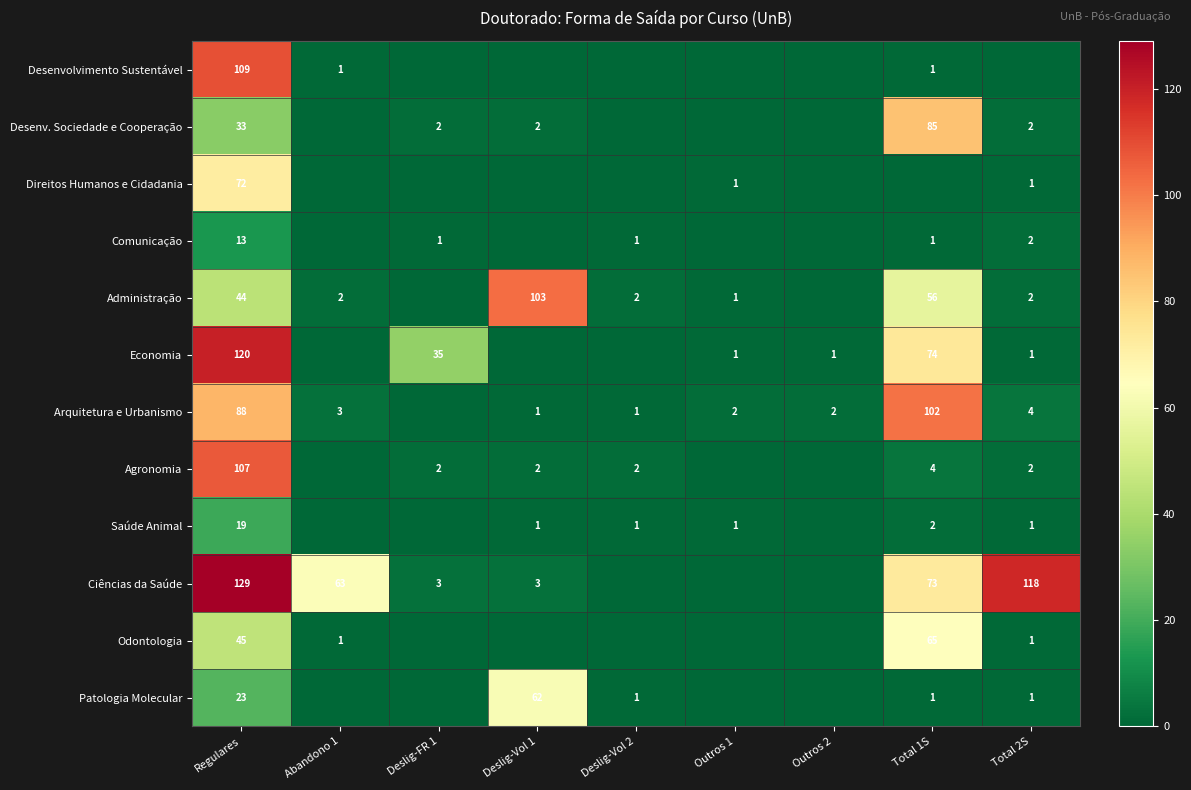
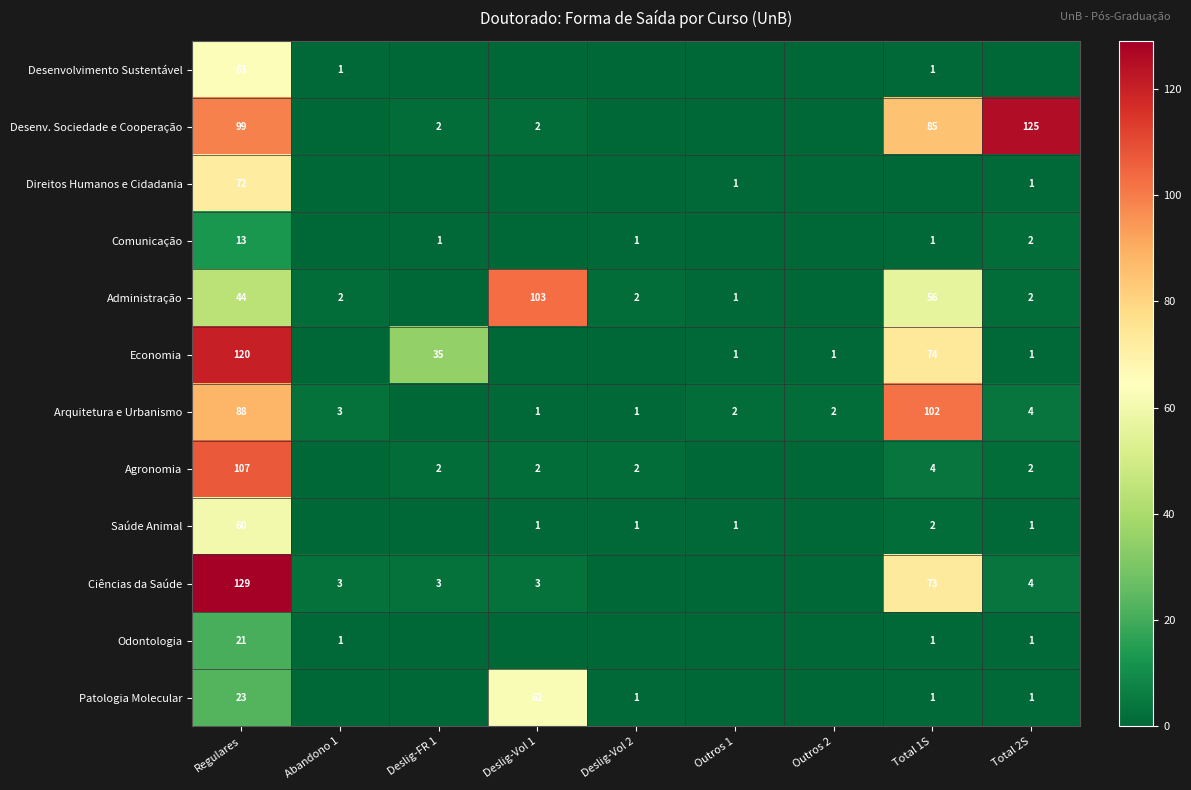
  {
    "Desenvolvimento Sustentável": {
-     "Regulares": 109,
+     "Regulares": 63,
      "Abandono 1": 1,
      "Total 1S": 1
    },
    "Desenv. Sociedade e Cooperação": {
-     "Regulares": 33,
+     "Regulares": 99,
      "Deslig-FR 1": 2,
      "Deslig-Vol 1": 2,
      "Total 1S": 85,
-     "Total 2S": 2
+     "Total 2S": 125
    },
    "Direitos Humanos e Cidadania": {
      "Regulares": 72,
      "Outros 1": 1,
      "Total 2S": 1
    },
    "Comunicação": {
      "Regulares": 13,
      "Deslig-FR 1": 1,
      "Deslig-Vol 2": 1,
      "Total 1S": 1,
      "Total 2S": 2
    },
    "Administração": {
      "Regulares": 44,
      "Abandono 1": 2,
      "Deslig-Vol 1": 103,
      "Deslig-Vol 2": 2,
      "Outros 1": 1,
      "Total 1S": 56,
      "Total 2S": 2
    },
    "Economia": {
      "Regulares": 120,
      "Deslig-FR 1": 35,
      "Outros 1": 1,
      "Outros 2": 1,
      "Total 1S": 74,
      "Total 2S": 1
    },
    "Arquitetura e Urbanismo": {
      "Regulares": 88,
      "Abandono 1": 3,
      "Deslig-Vol 1": 1,
      "Deslig-Vol 2": 1,
      "Outros 1": 2,
      "Outros 2": 2,
      "Total 1S": 102,
      "Total 2S": 4
    },
    "Agronomia": {
      "Regulares": 107,
      "Deslig-FR 1": 2,
      "Deslig-Vol 1": 2,
      "Deslig-Vol 2": 2,
      "Total 1S": 4,
      "Total 2S": 2
    },
    "Saúde Animal": {
-     "Regulares": 19,
+     "Regulares": 60,
      "Deslig-Vol 1": 1,
      "Deslig-Vol 2": 1,
      "Outros 1": 1,
      "Total 1S": 2,
      "Total 2S": 1
    },
    "Ciências da Saúde": {
      "Regulares": 129,
-     "Abandono 1": 63,
+     "Abandono 1": 3,
      "Deslig-FR 1": 3,
      "Deslig-Vol 1": 3,
      "Total 1S": 73,
-     "Total 2S": 118
+     "Total 2S": 4
    },
    "Odontologia": {
-     "Regulares": 45,
+     "Regulares": 21,
      "Abandono 1": 1,
-     "Total 1S": 65,
+     "Total 1S": 1,
      "Total 2S": 1
    },
    "Patologia Molecular": {
      "Regulares": 23,
      "Deslig-Vol 1": 62,
      "Deslig-Vol 2": 1,
      "Total 1S": 1,
      "Total 2S": 1
    }
  }
